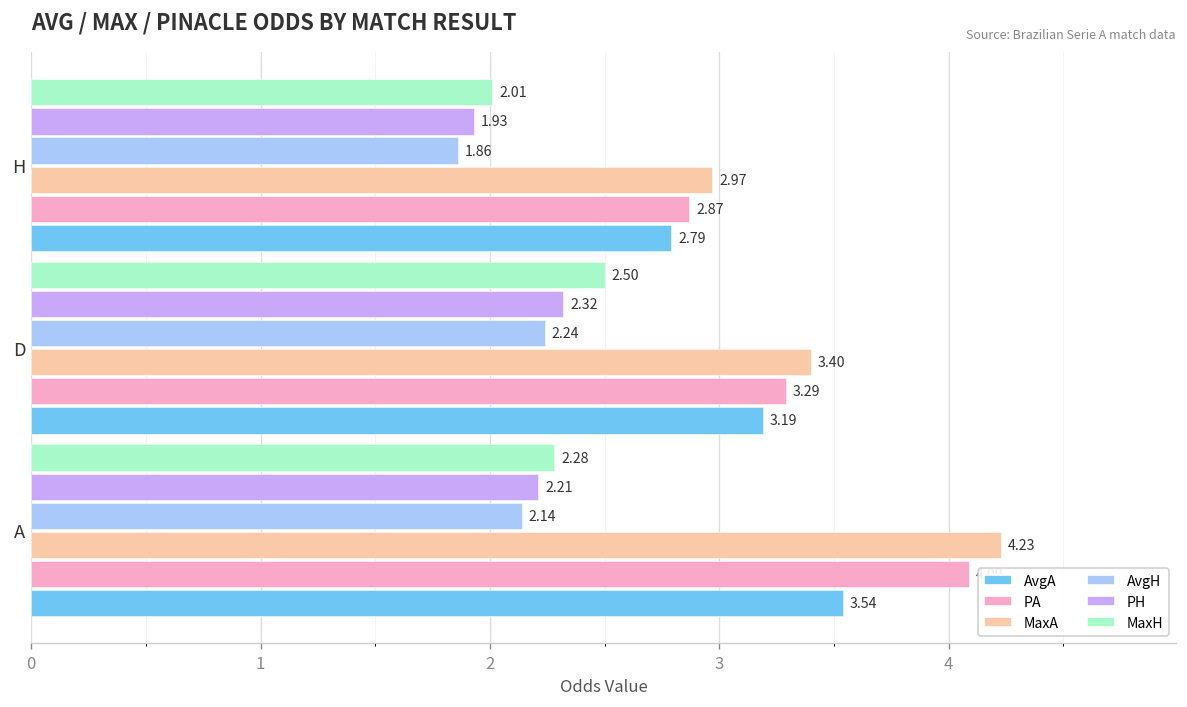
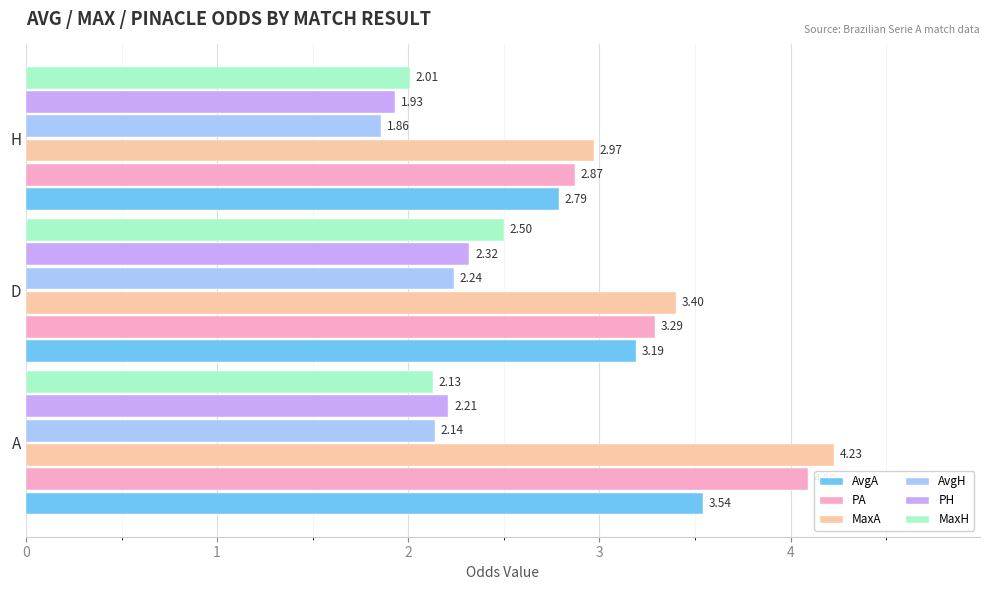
  {
    "MaxH": {
      "H": 2.01,
      "D": 2.50,
-     "A": 2.28
+     "A": 2.13
    }
  }
